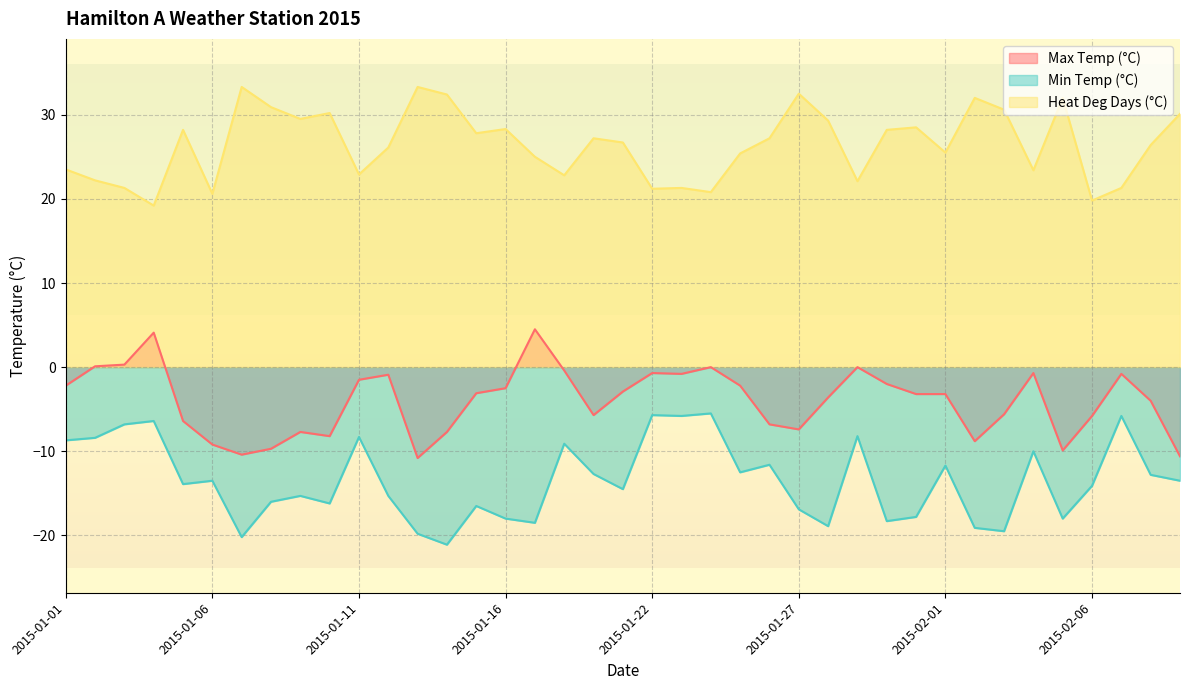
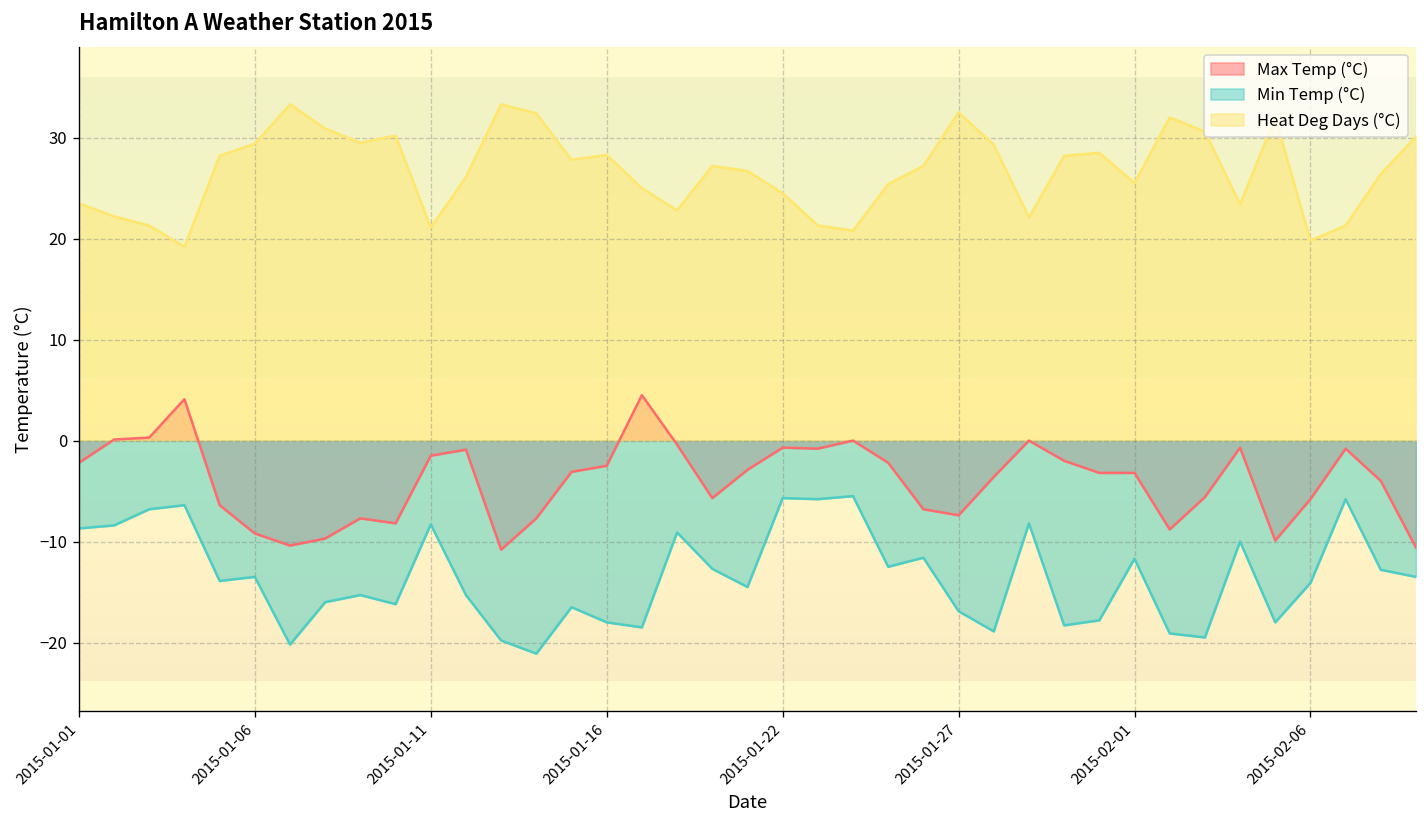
  {
    "Heat Deg Days (°C)": {
      "2015-01-01": 24,
-     "2015-01-06": 21,
-     "2015-01-11": 23,
+     "2015-01-06": 29,
+     "2015-01-11": 21,
      "2015-01-16": 28,
-     "2015-01-22": 21,
+     "2015-01-22": 25,
      "2015-01-27": 33,
      "2015-02-01": 26,
      "2015-02-06": 20
    }
  }
